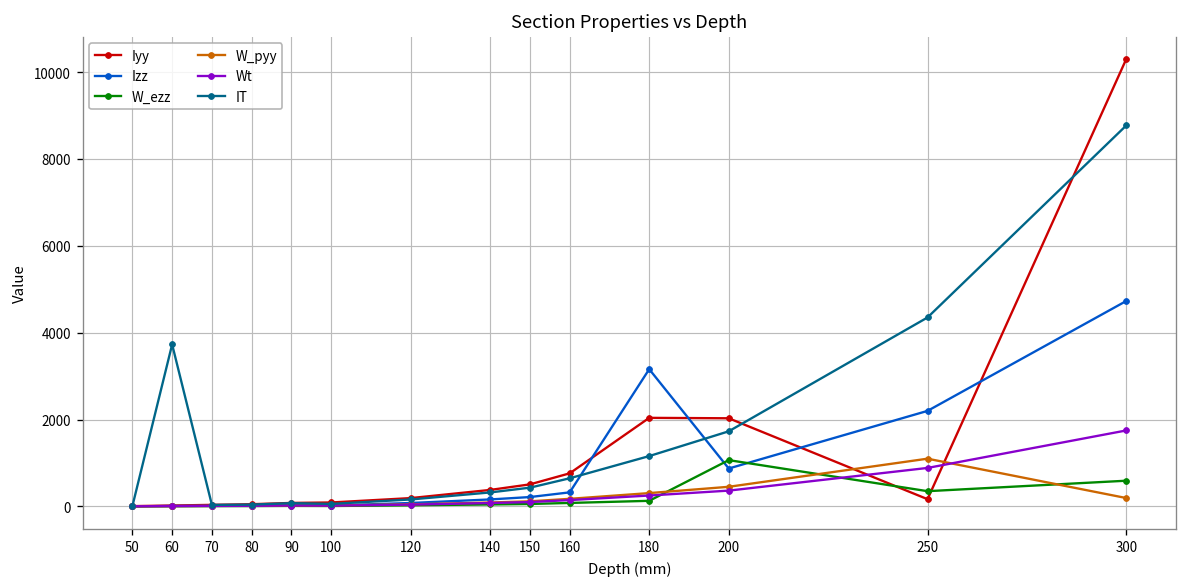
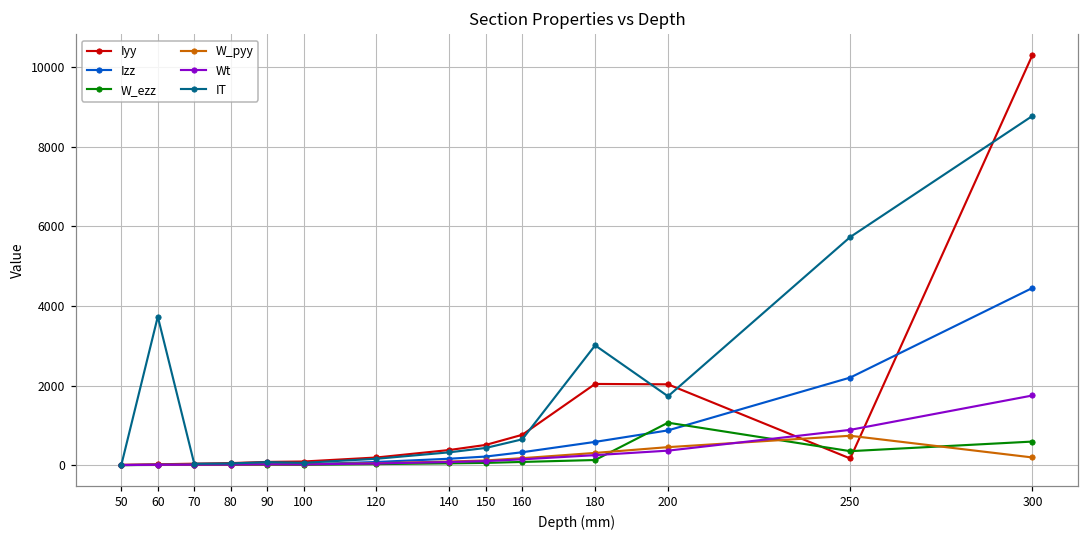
  {
    "Iyy": {
      "150": 500,
      "160": 800,
      "180": 2000,
      "200": 2000,
      "250": 200,
      "300": 10300
    },
    "Izz": {
      "140": 200,
      "150": 200,
      "160": 300,
-     "180": 3200,
+     "180": 600,
      "200": 900,
      "250": 2200,
-     "300": 4700
+     "300": 4500
    },
    "W_ezz": {
      "180": 100,
      "200": 1100,
      "250": 400,
      "300": 600
    },
    "W_pyy": {
      "200": 500,
-     "250": 1100,
+     "250": 700,
      "300": 200
    },
    "Wt": {
      "200": 400,
      "250": 900,
      "300": 1800
    },
    "IT": {
      "60": 3700,
      "150": 400,
      "160": 600,
-     "180": 1200,
+     "180": 3000,
      "200": 1700,
-     "250": 4400,
+     "250": 5700,
      "300": 8800
    }
  }
